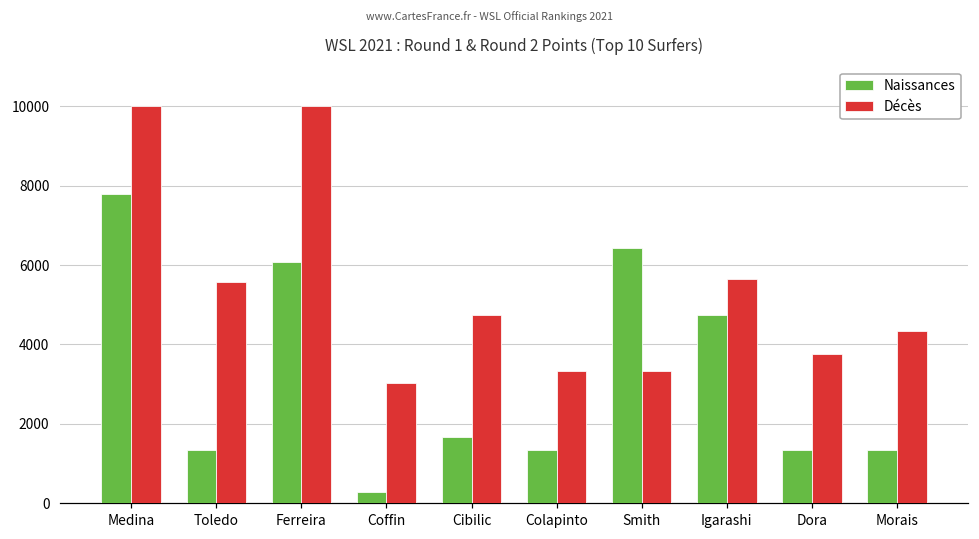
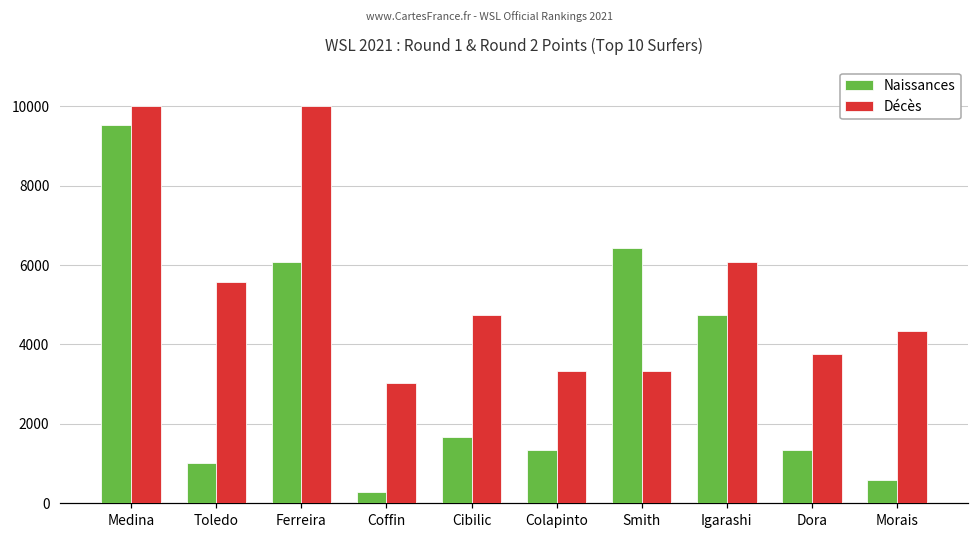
  {
    "Naissances": {
-     "Medina": 7800,
-     "Toledo": 1300,
+     "Medina": 9500,
+     "Toledo": 1000,
      "Ferreira": 6100,
      "Coffin": 300,
      "Cibilic": 1700,
      "Colapinto": 1300,
      "Smith": 6400,
      "Igarashi": 4700,
      "Dora": 1300,
-     "Morais": 1300
+     "Morais": 600
    },
    "Décès": {
      "Medina": 10000,
      "Toledo": 5600,
      "Ferreira": 10000,
      "Coffin": 3000,
      "Cibilic": 4700,
      "Colapinto": 3300,
      "Smith": 3300,
-     "Igarashi": 5700,
+     "Igarashi": 6100,
      "Dora": 3800,
      "Morais": 4300
    }
  }
